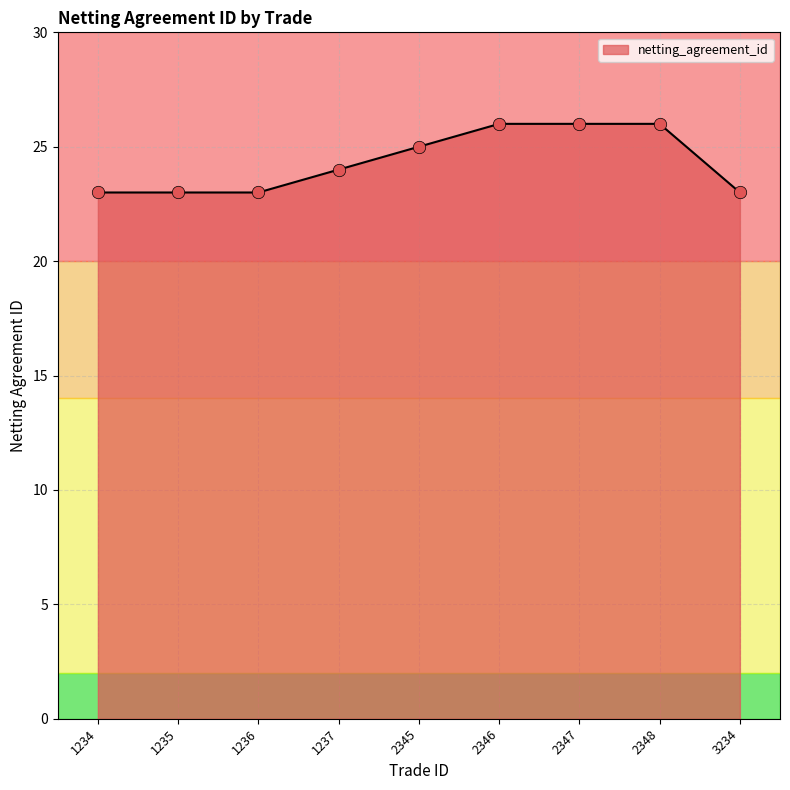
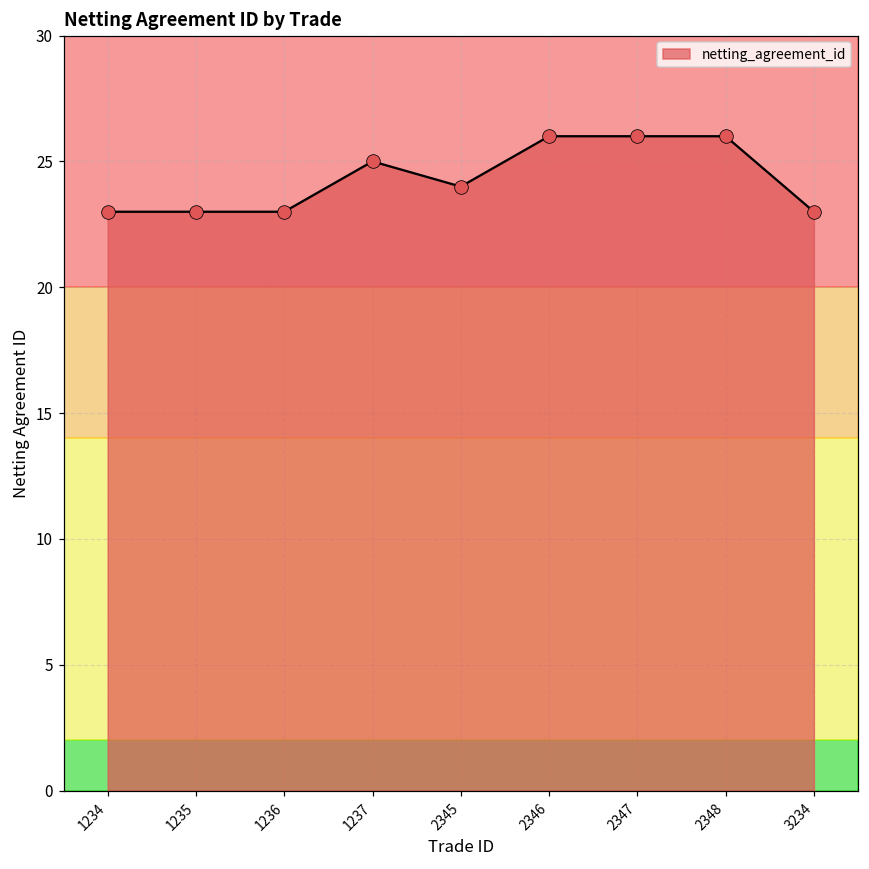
  {
    "1234": 23,
    "1235": 23,
    "1236": 23,
-   "1237": 24,
-   "2345": 25,
+   "1237": 25,
+   "2345": 24,
    "2346": 26,
    "2347": 26,
    "2348": 26,
    "3234": 23
  }
